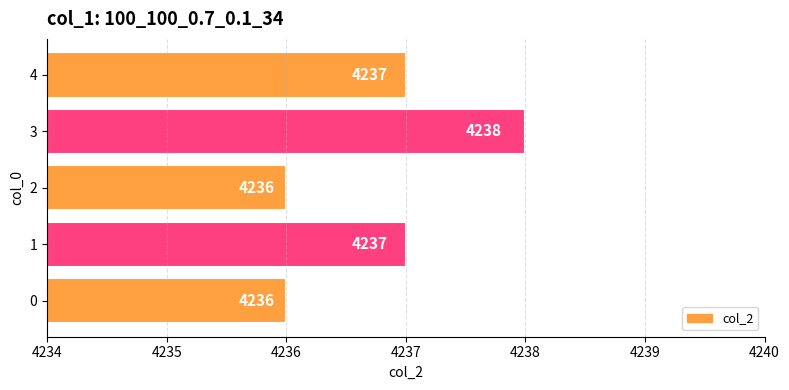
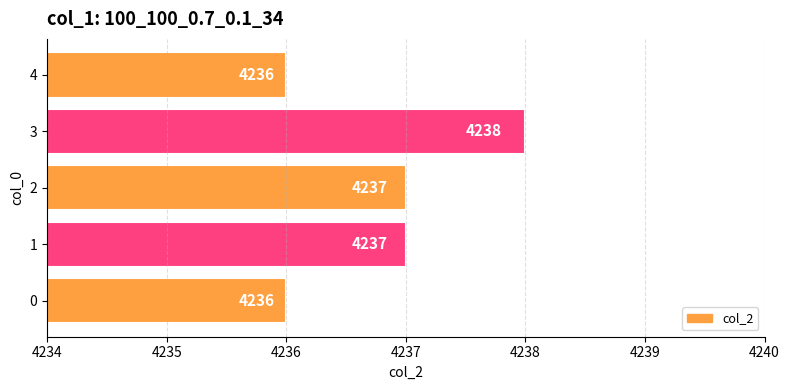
  {
-   "4": 4237,
+   "4": 4236,
    "3": 4238,
-   "2": 4236,
+   "2": 4237,
    "1": 4237,
    "0": 4236
  }
